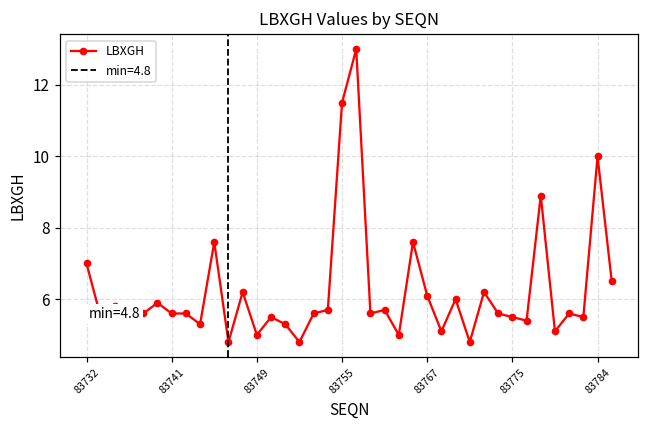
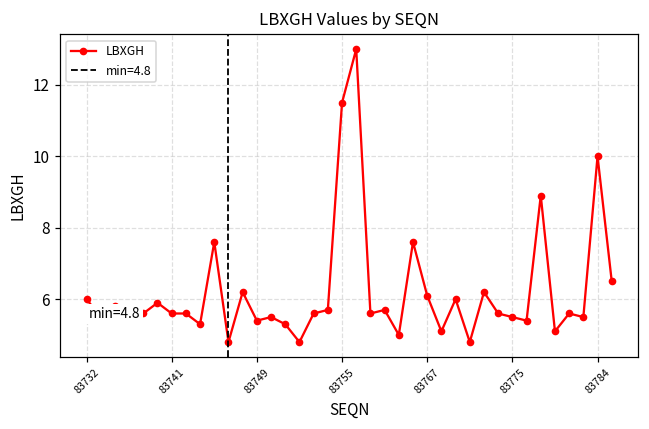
  {
-   "83732": 7,
+   "83732": 6,
    "83741": 5.6,
-   "83749": 5.0,
+   "83749": 5.4,
    "83755": 11.5,
    "83767": 6.1,
    "83775": 5.5,
    "83784": 10.0
  }
